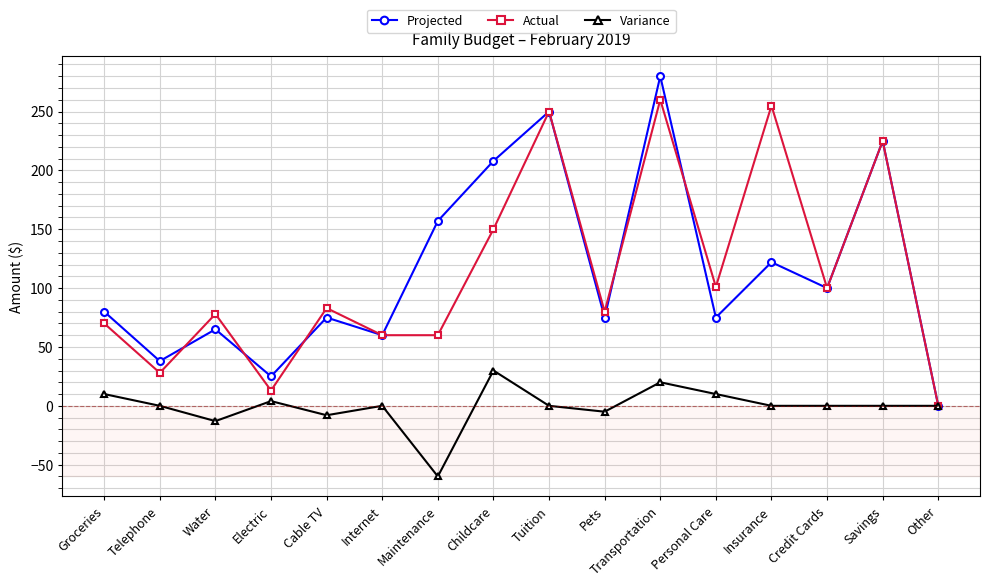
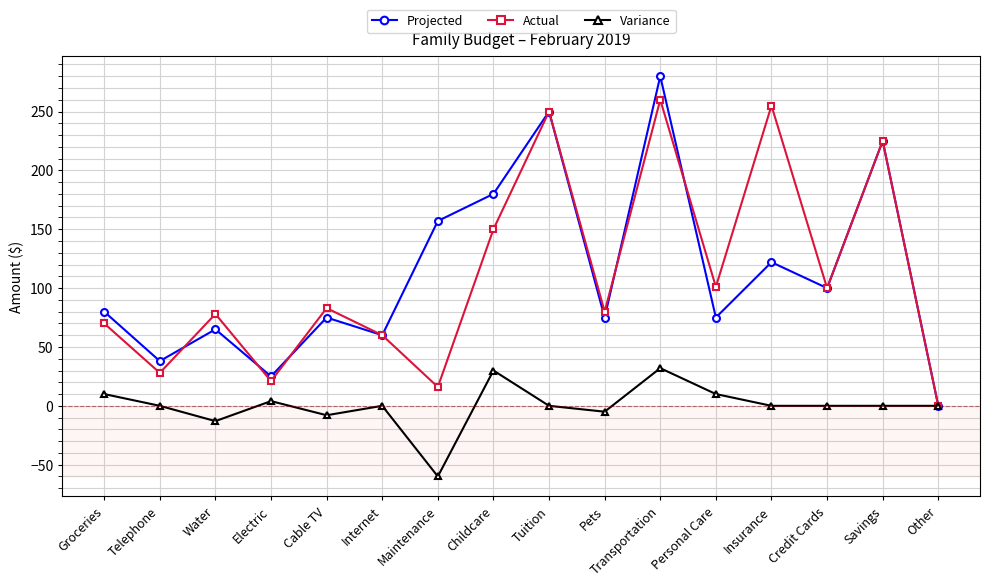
  {
    "Projected": {
      "Groceries": 80,
      "Telephone": 38,
      "Water": 65,
      "Electric": 25,
      "Cable TV": 75,
      "Maintenance": 157,
-     "Childcare": 208,
+     "Childcare": 180,
      "Pets": 75,
      "Transportation": 280,
      "Personal Care": 75,
      "Insurance": 122
    },
    "Actual": {
      "Groceries": 70,
      "Telephone": 28,
      "Water": 78,
-     "Electric": 13,
+     "Electric": 21,
      "Cable TV": 83,
-     "Maintenance": 60,
+     "Maintenance": 16,
      "Childcare": 150,
      "Pets": 80,
      "Transportation": 260,
      "Personal Care": 101,
      "Insurance": 255
    },
    "Variance": {
      "Groceries": 10,
      "Telephone": 0,
      "Water": -13,
      "Electric": 4,
      "Cable TV": -8,
      "Internet": 0,
      "Maintenance": -60,
      "Childcare": 30,
      "Tuition": 0,
      "Pets": -5,
-     "Transportation": 20,
+     "Transportation": 32,
      "Personal Care": 10,
      "Insurance": 0,
      "Credit Cards": 0,
      "Savings": 0
    }
  }
